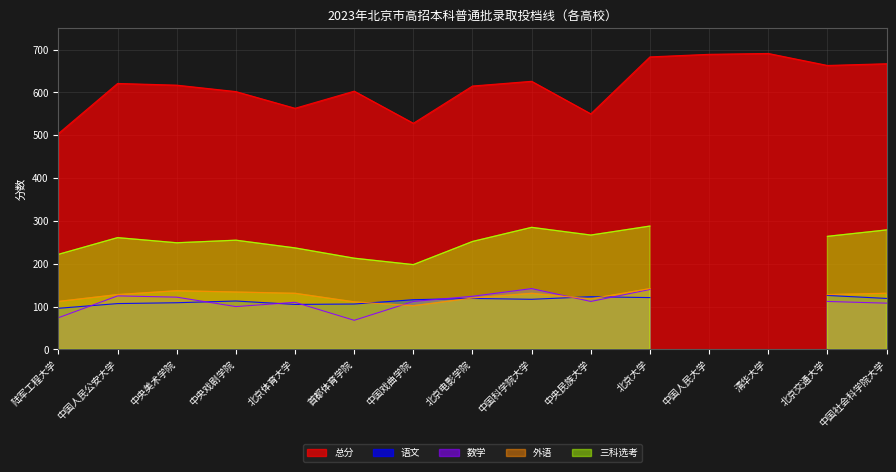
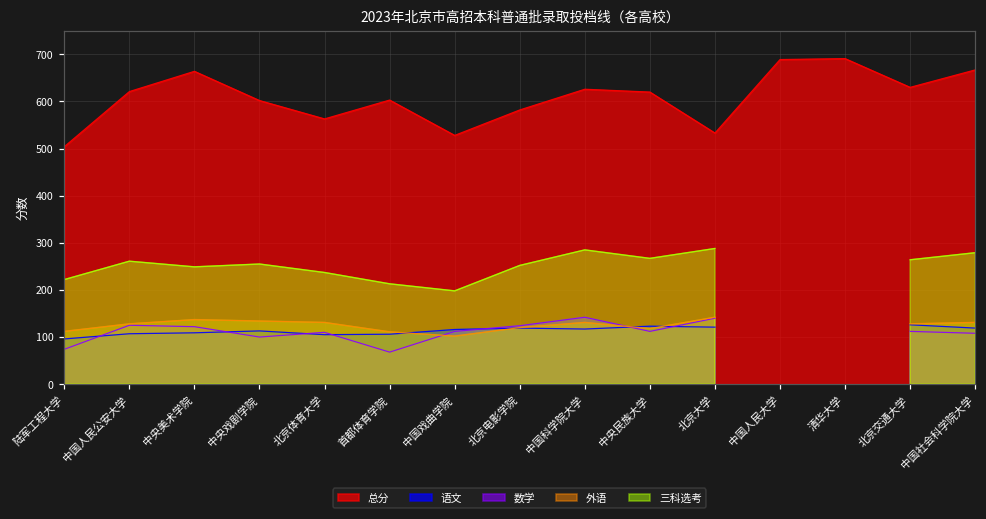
  {
    "总分": {
      "陆军工程大学": 500,
      "中国人民公安大学": 620,
-     "中央美术学院": 620,
+     "中央美术学院": 660,
      "中央戏剧学院": 600,
      "北京体育大学": 560,
      "首都体育学院": 600,
      "中国戏曲学院": 530,
-     "北京电影学院": 620,
+     "北京电影学院": 580,
      "中国科学院大学": 630,
-     "中央民族大学": 550,
-     "北京大学": 680,
+     "中央民族大学": 620,
+     "北京大学": 530,
      "中国人民大学": 690,
      "清华大学": 690,
-     "北京交通大学": 660,
+     "北京交通大学": 630,
      "中国社会科学院大学": 670
    }
  }
